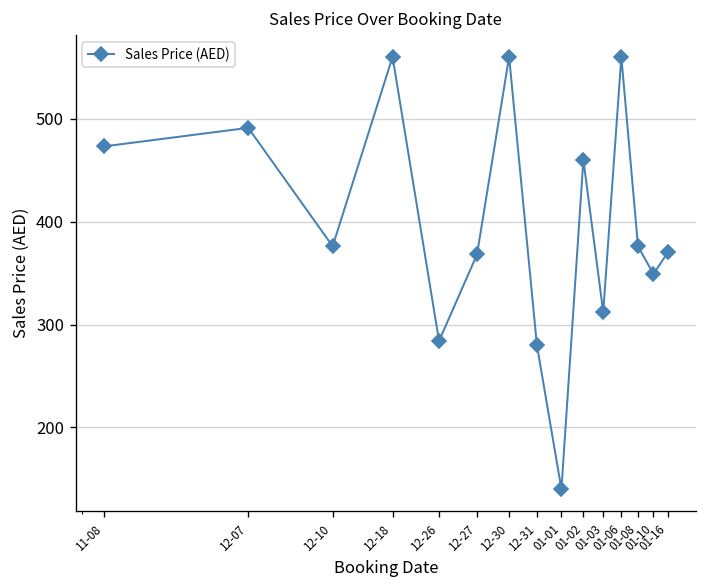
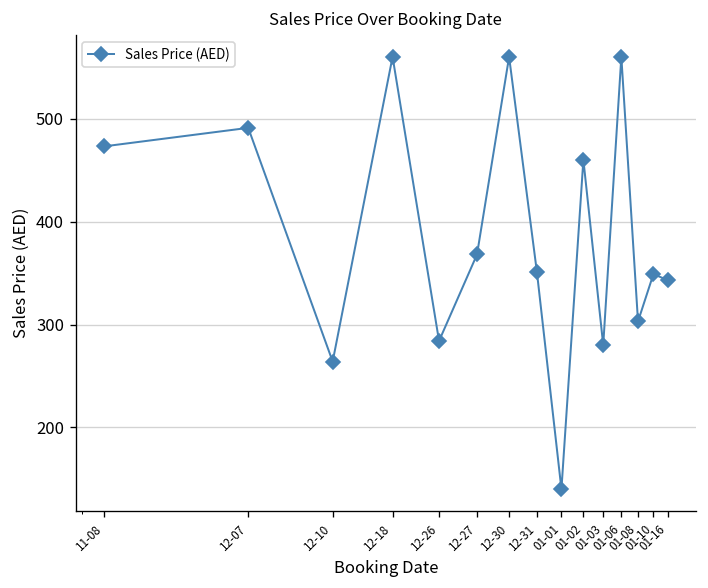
  {
    "11-08": 470,
    "12-07": 490,
-   "12-10": 380,
+   "12-10": 260,
    "12-18": 560,
    "12-26": 280,
    "12-27": 370,
    "12-30": 560,
-   "12-31": 280,
+   "12-31": 350,
    "01-01": 140,
    "01-02": 460,
-   "01-03": 310,
+   "01-03": 280,
    "01-06": 560,
-   "01-08": 380,
+   "01-08": 300,
    "01-10": 350,
-   "01-16": 370
+   "01-16": 340
  }
